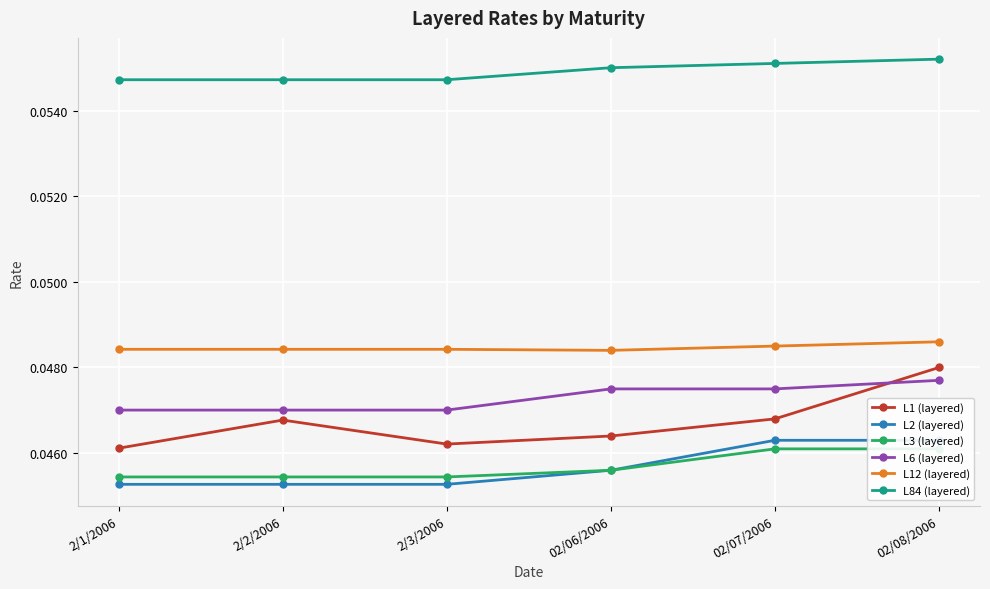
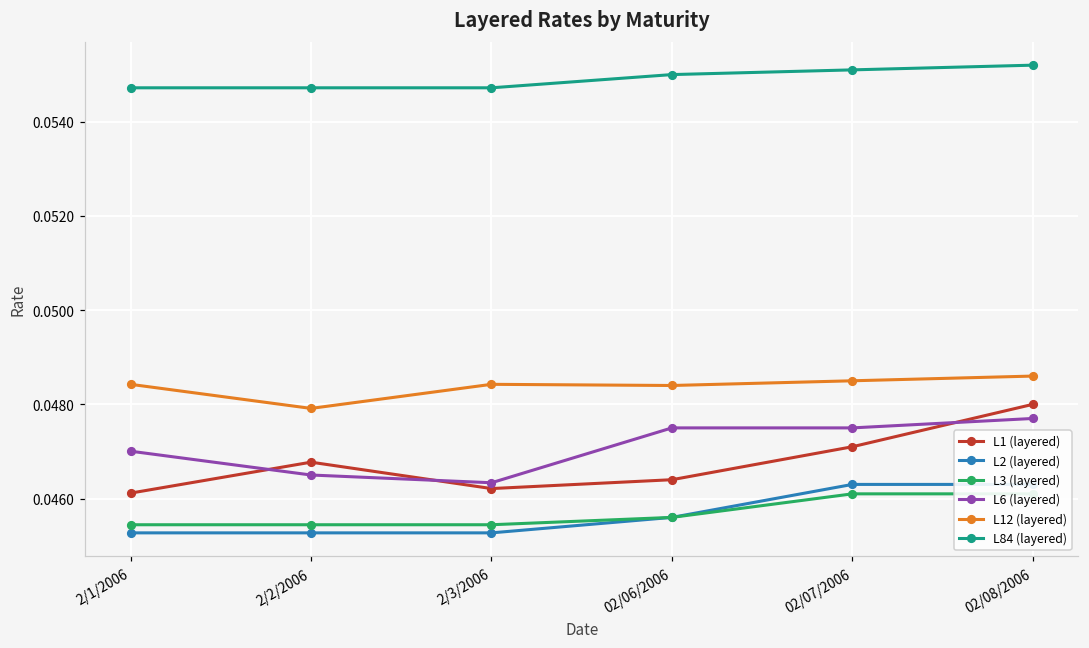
  {
    "L1 (layered)": {
      "2/1/2006": 0.0461,
      "2/2/2006": 0.0468,
      "2/3/2006": 0.0462,
      "02/06/2006": 0.0464,
-     "02/07/2006": 0.0468,
+     "02/07/2006": 0.0471,
      "02/08/2006": 0.0480
    },
    "L2 (layered)": {
      "2/1/2006": 0.0453,
      "2/2/2006": 0.0453,
      "2/3/2006": 0.0453,
      "02/07/2006": 0.0463
    },
    "L6 (layered)": {
      "2/1/2006": 0.0470,
-     "2/2/2006": 0.0470,
-     "2/3/2006": 0.0470,
+     "2/2/2006": 0.0465,
+     "2/3/2006": 0.0463,
      "02/06/2006": 0.0475,
      "02/07/2006": 0.0475,
      "02/08/2006": 0.0477
    },
    "L12 (layered)": {
      "2/1/2006": 0.0484,
-     "2/2/2006": 0.0484,
+     "2/2/2006": 0.0479,
      "2/3/2006": 0.0484,
      "02/06/2006": 0.0484,
      "02/07/2006": 0.0485,
      "02/08/2006": 0.0486
    }
  }
